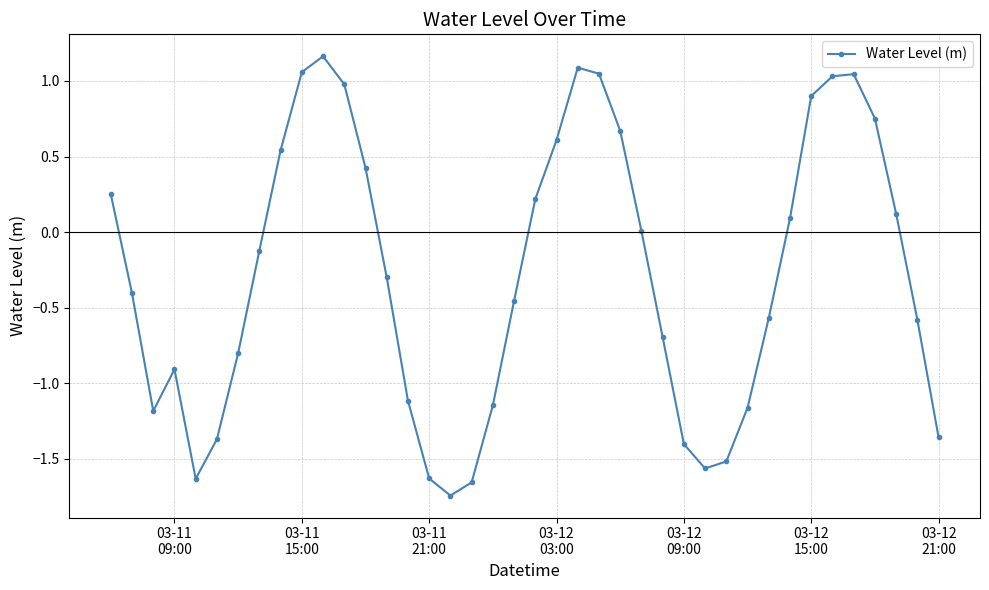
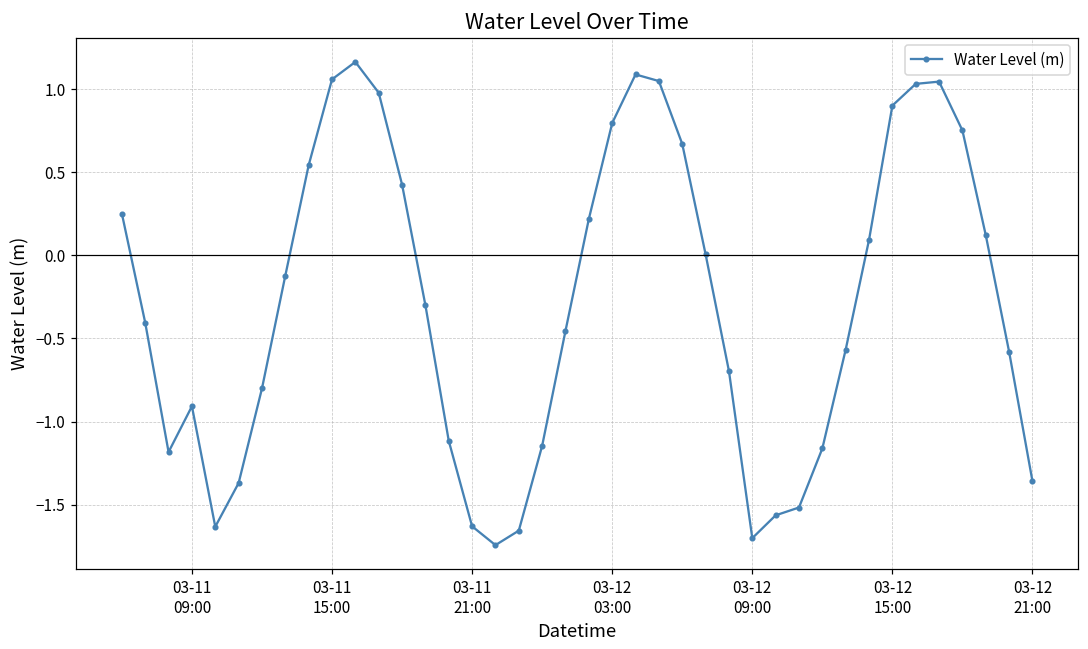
  {
    "03-11 09:00": -0.91,
    "03-11 15:00": 1.06,
    "03-11 21:00": -1.63,
-   "03-12 03:00": 0.61,
-   "03-12 09:00": -1.40,
+   "03-12 03:00": 0.79,
+   "03-12 09:00": -1.70,
    "03-12 15:00": 0.90,
    "03-12 21:00": -1.36
  }
